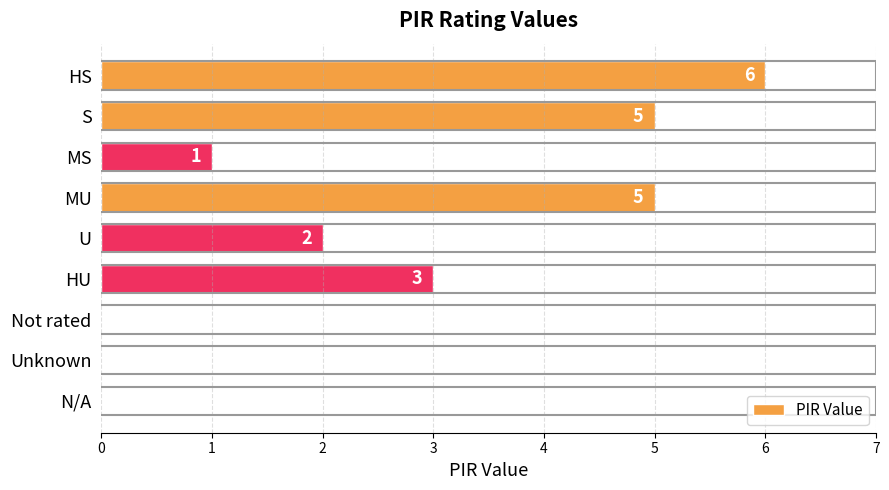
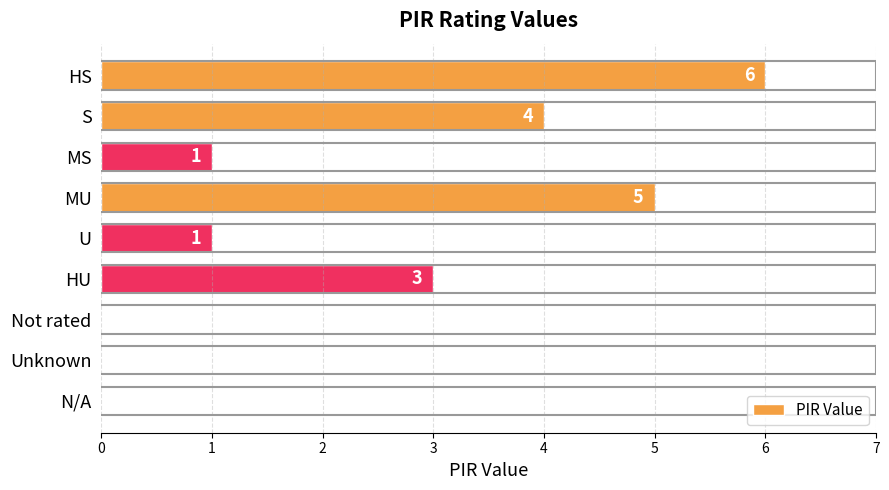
  {
    "HS": 6,
-   "S": 5,
+   "S": 4,
    "MS": 1,
    "MU": 5,
-   "U": 2,
+   "U": 1,
    "HU": 3
  }
